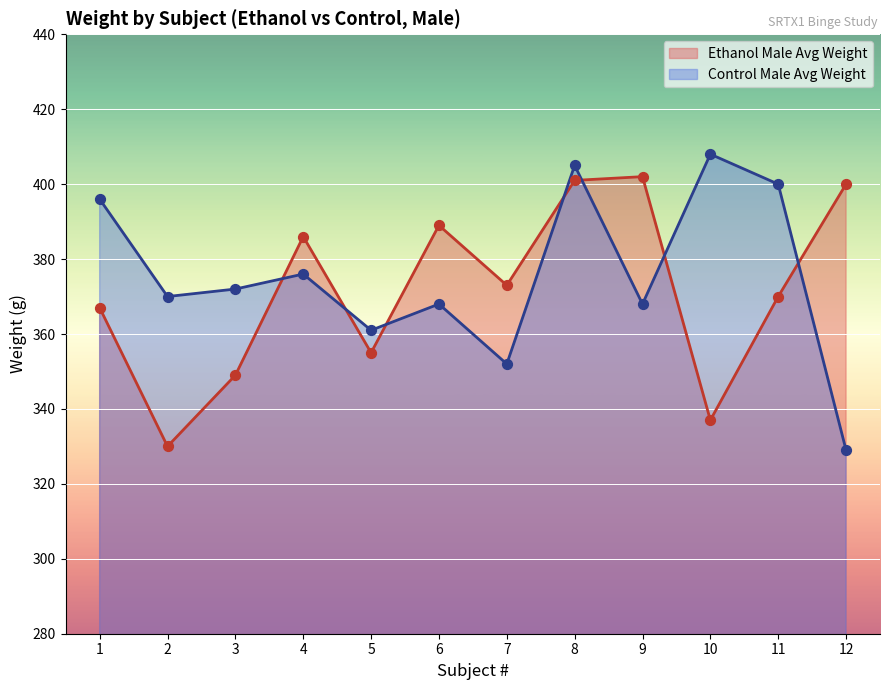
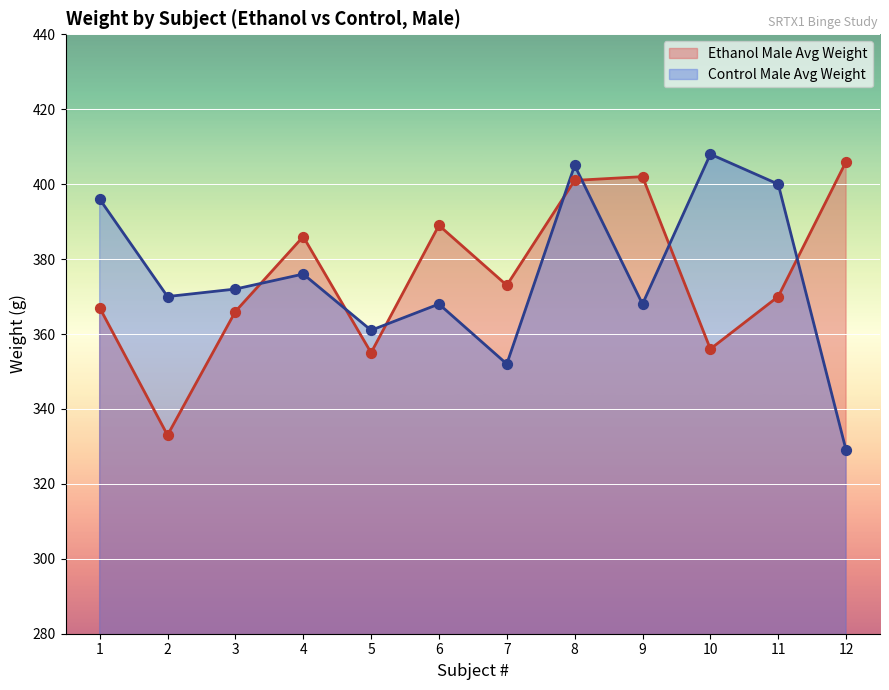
  {
    "Ethanol Male Avg Weight": {
      "1": 367,
-     "2": 330,
-     "3": 349,
+     "2": 333,
+     "3": 366,
      "4": 386,
      "5": 355,
      "6": 389,
      "7": 373,
      "8": 401,
      "9": 402,
-     "10": 337,
+     "10": 356,
      "11": 370,
-     "12": 400
+     "12": 406
    },
    "Control Male Avg Weight": {
      "1": 396,
      "2": 370,
      "3": 372,
      "4": 376,
      "5": 361,
      "6": 368,
      "7": 352,
      "8": 405,
      "9": 368,
      "10": 408,
      "11": 400,
      "12": 329
    }
  }
